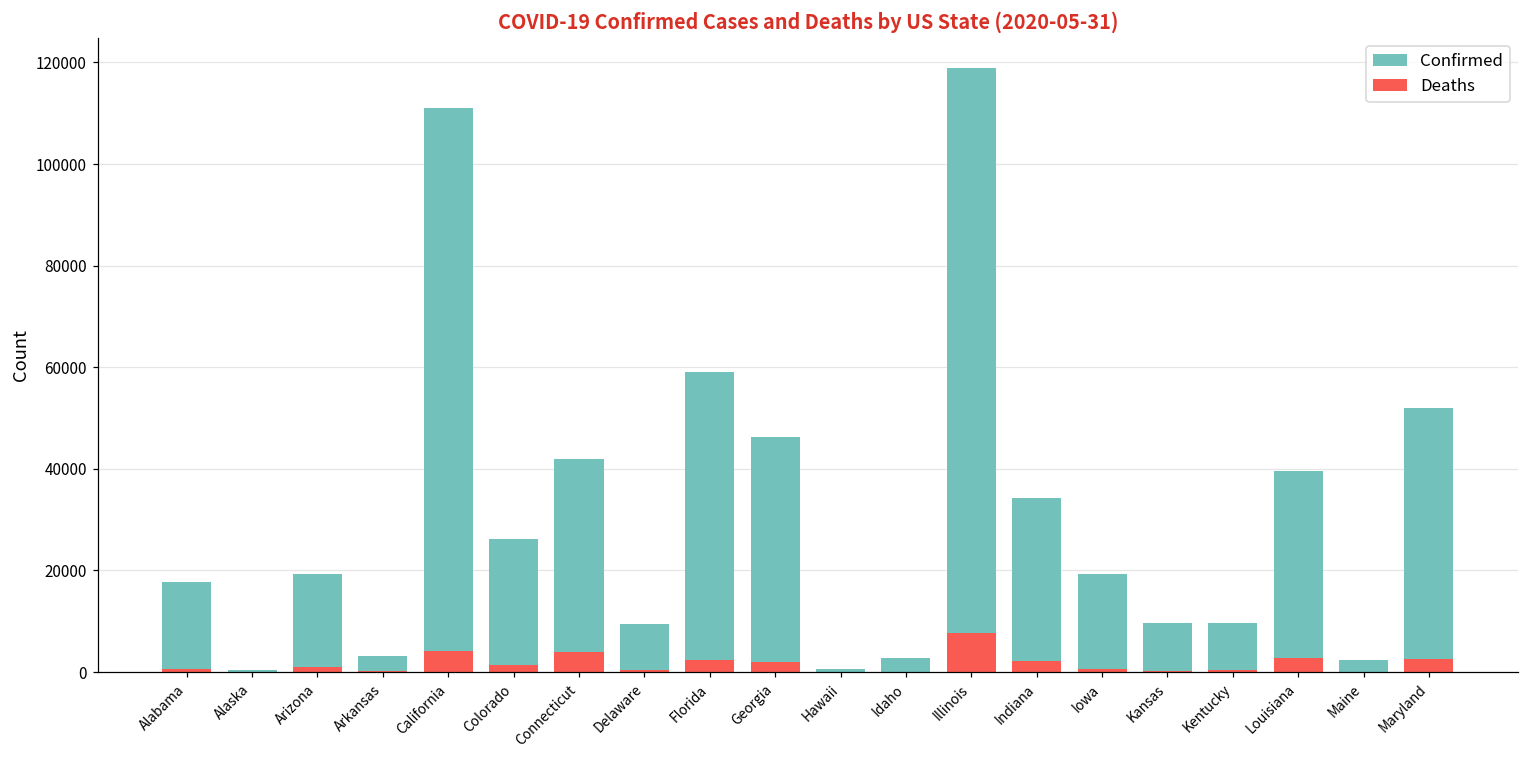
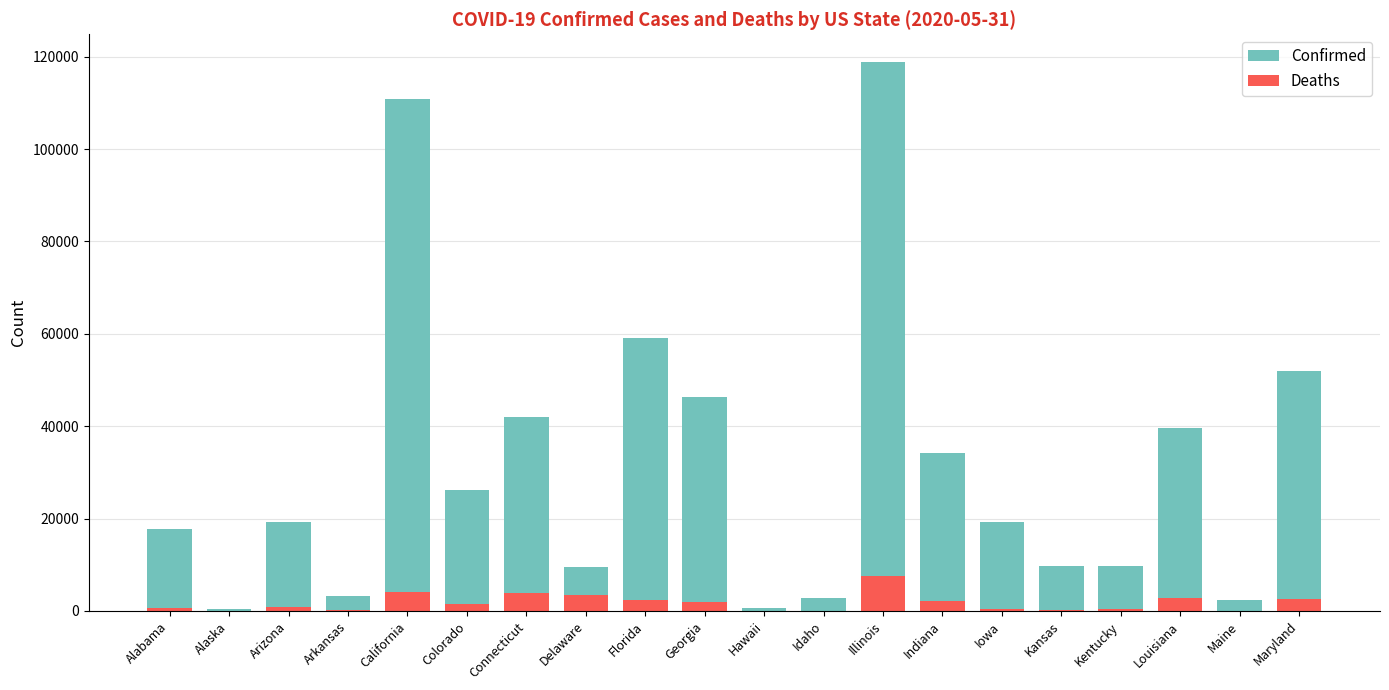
  {
    "Confirmed": {
      "Alabama": 18000,
      "Arizona": 19000,
      "Arkansas": 3000,
      "California": 111000,
      "Colorado": 26000,
      "Connecticut": 42000,
      "Delaware": 9000,
      "Florida": 59000,
      "Georgia": 46000,
      "Hawaii": 1000,
      "Idaho": 3000,
      "Illinois": 119000,
      "Indiana": 34000,
      "Iowa": 19000,
      "Kansas": 10000,
      "Kentucky": 10000,
      "Louisiana": 40000,
      "Maine": 2000,
      "Maryland": 52000
    },
    "Deaths": {
-     "Delaware": 0
+     "Delaware": 3000
    }
  }
